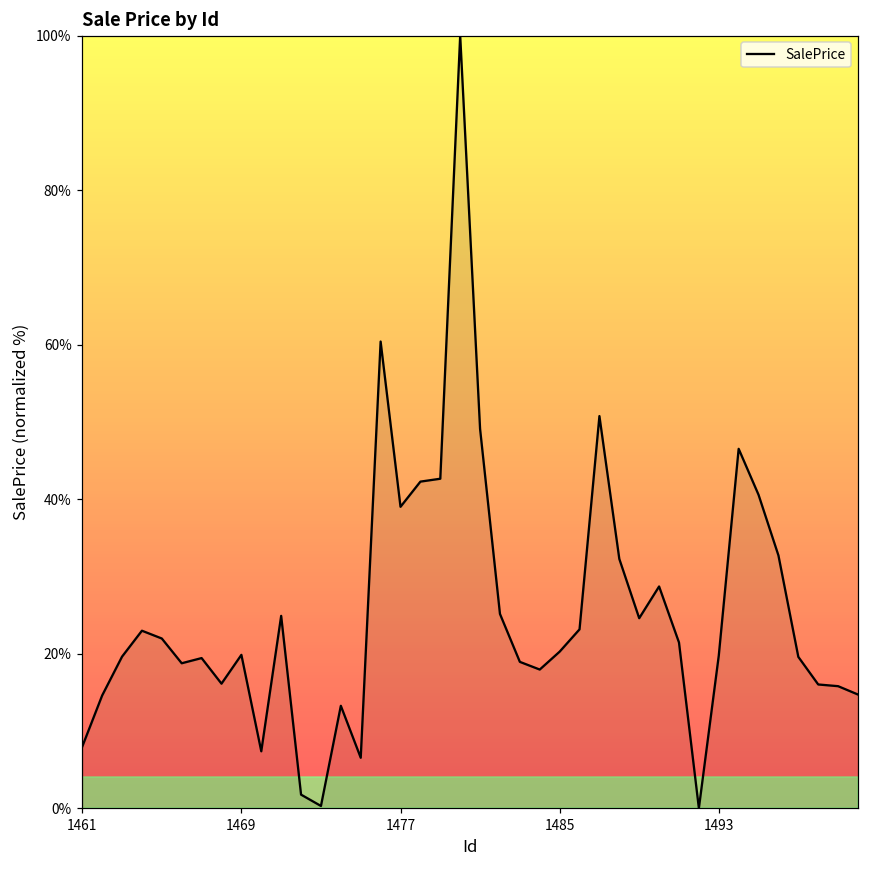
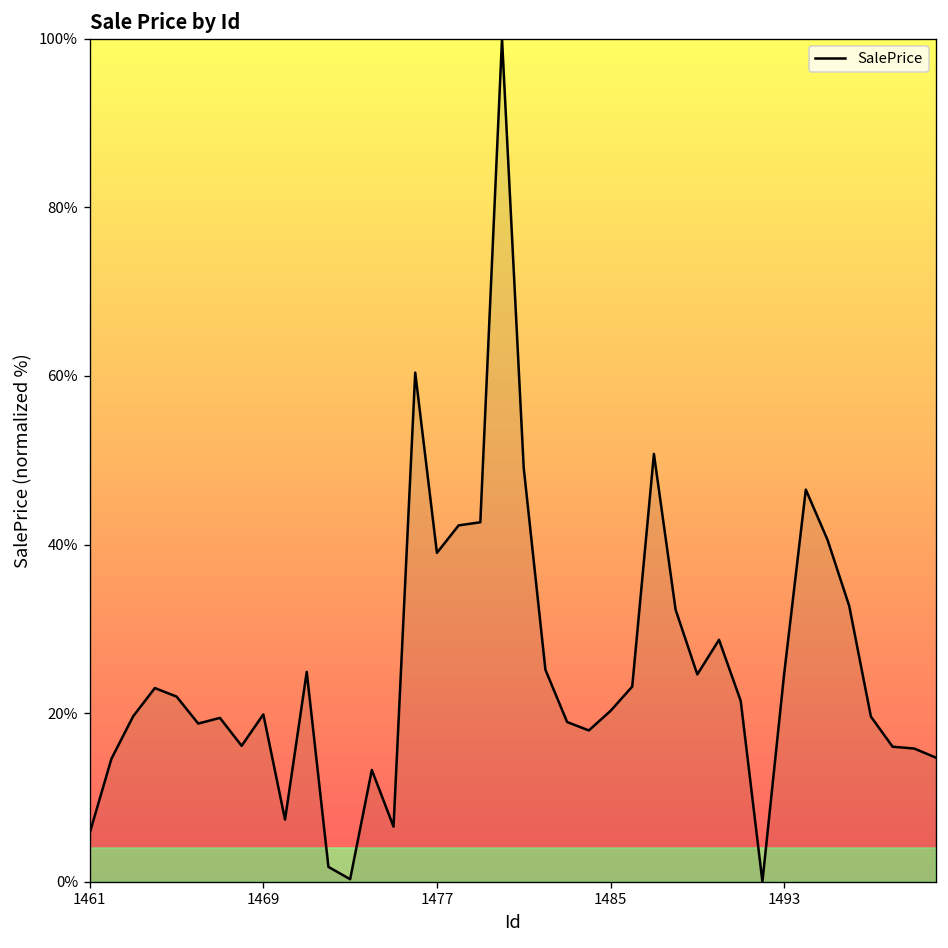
  {
-   "1461": "8%",
+   "1461": "6%",
    "1469": "20%",
    "1477": "39%",
    "1485": "20%",
-   "1493": "20%"
+   "1493": "25%"
  }
